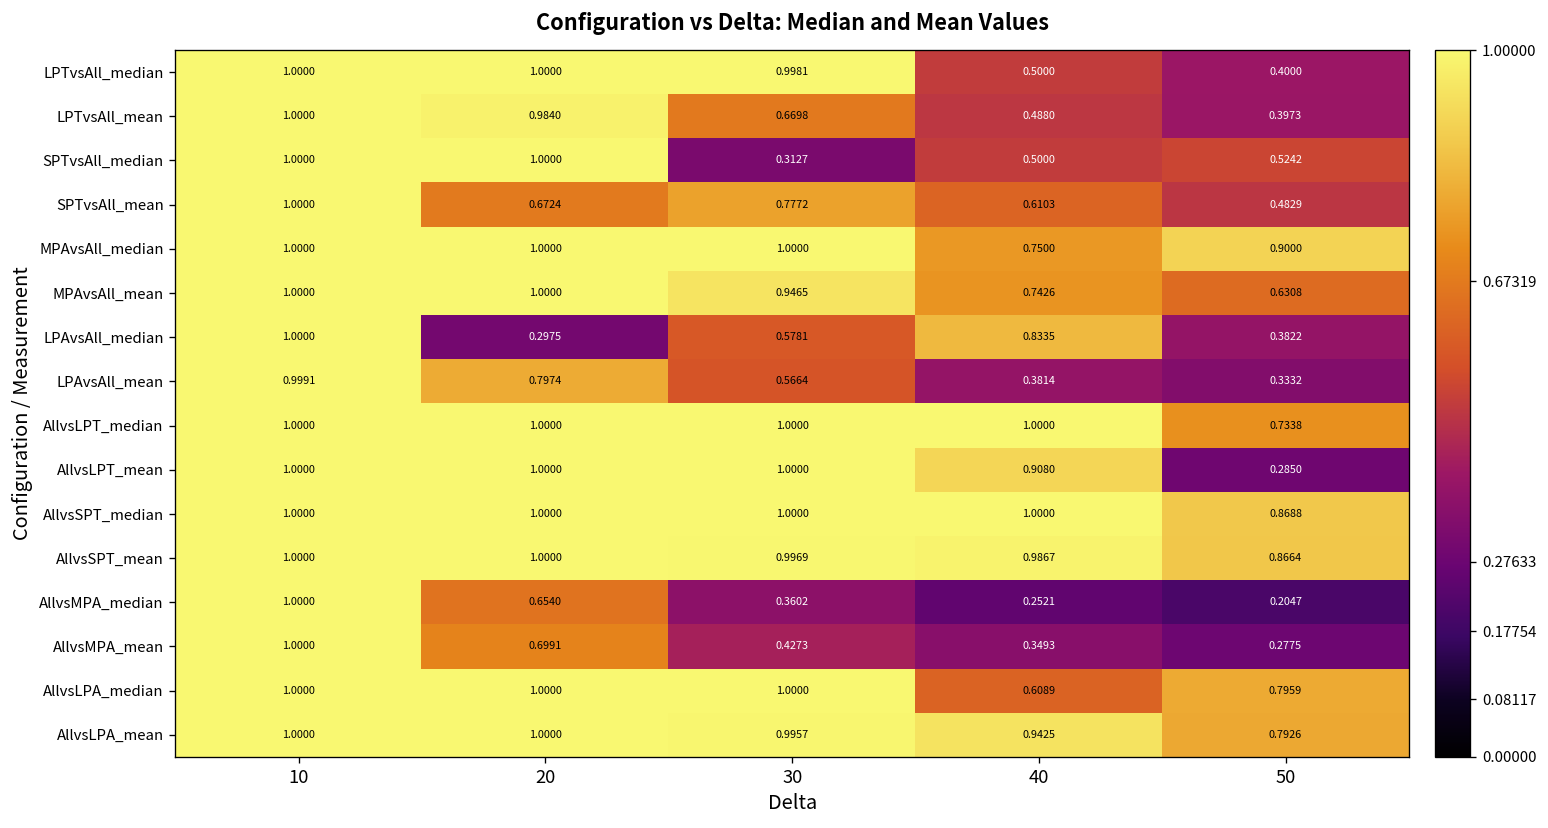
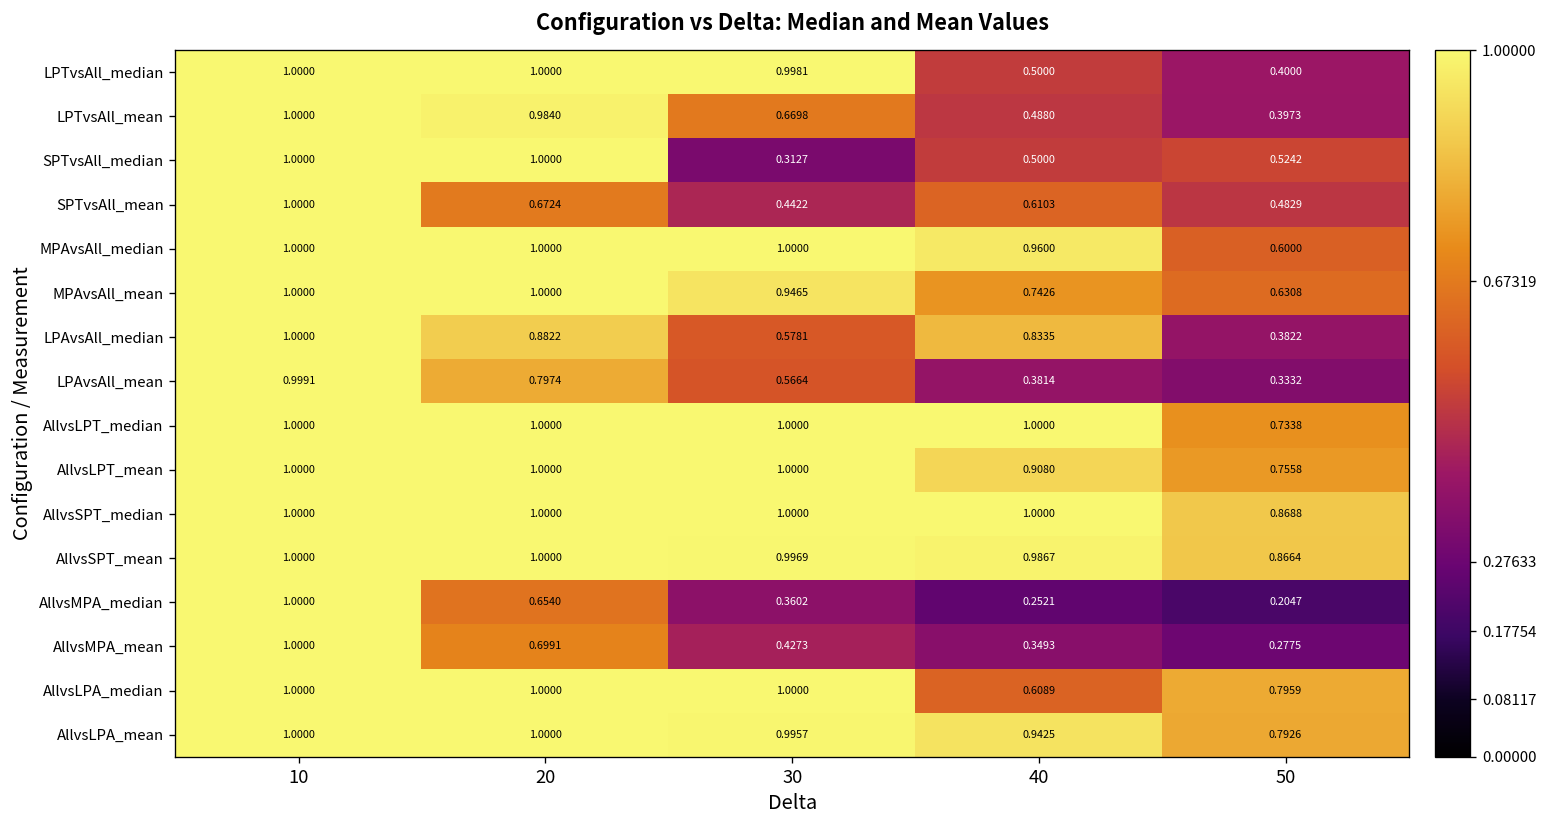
  {
    "LPTvsAll_median": {
      "10": 1.0000,
      "20": 1.0000,
      "30": 0.9981,
      "40": 0.5000,
      "50": 0.4000
    },
    "LPTvsAll_mean": {
      "10": 1.0000,
      "20": 0.9840,
      "30": 0.6698,
      "40": 0.4880,
      "50": 0.3973
    },
    "SPTvsAll_median": {
      "10": 1.0000,
      "20": 1.0000,
      "30": 0.3127,
      "40": 0.5000,
      "50": 0.5242
    },
    "SPTvsAll_mean": {
      "10": 1.0000,
      "20": 0.6724,
-     "30": 0.7772,
+     "30": 0.4422,
      "40": 0.6103,
      "50": 0.4829
    },
    "MPAvsAll_median": {
      "10": 1.0000,
      "20": 1.0000,
      "30": 1.0000,
-     "40": 0.7500,
-     "50": 0.9000
+     "40": 0.9600,
+     "50": 0.6000
    },
    "MPAvsAll_mean": {
      "10": 1.0000,
      "20": 1.0000,
      "30": 0.9465,
      "40": 0.7426,
      "50": 0.6308
    },
    "LPAvsAll_median": {
      "10": 1.0000,
-     "20": 0.2975,
+     "20": 0.8822,
      "30": 0.5781,
      "40": 0.8335,
      "50": 0.3822
    },
    "LPAvsAll_mean": {
      "10": 0.9991,
      "20": 0.7974,
      "30": 0.5664,
      "40": 0.3814,
      "50": 0.3332
    },
    "AllvsLPT_median": {
      "10": 1.0000,
      "20": 1.0000,
      "30": 1.0000,
      "40": 1.0000,
      "50": 0.7338
    },
    "AllvsLPT_mean": {
      "10": 1.0000,
      "20": 1.0000,
      "30": 1.0000,
      "40": 0.9080,
-     "50": 0.2850
+     "50": 0.7558
    },
    "AllvsSPT_median": {
      "10": 1.0000,
      "20": 1.0000,
      "30": 1.0000,
      "40": 1.0000,
      "50": 0.8688
    },
    "AllvsSPT_mean": {
      "10": 1.0000,
      "20": 1.0000,
      "30": 0.9969,
      "40": 0.9867,
      "50": 0.8664
    },
    "AllvsMPA_median": {
      "10": 1.0000,
      "20": 0.6540,
      "30": 0.3602,
      "40": 0.2521,
      "50": 0.2047
    },
    "AllvsMPA_mean": {
      "10": 1.0000,
      "20": 0.6991,
      "30": 0.4273,
      "40": 0.3493,
      "50": 0.2775
    },
    "AllvsLPA_median": {
      "10": 1.0000,
      "20": 1.0000,
      "30": 1.0000,
      "40": 0.6089,
      "50": 0.7959
    },
    "AllvsLPA_mean": {
      "10": 1.0000,
      "20": 1.0000,
      "30": 0.9957,
      "40": 0.9425,
      "50": 0.7926
    }
  }
